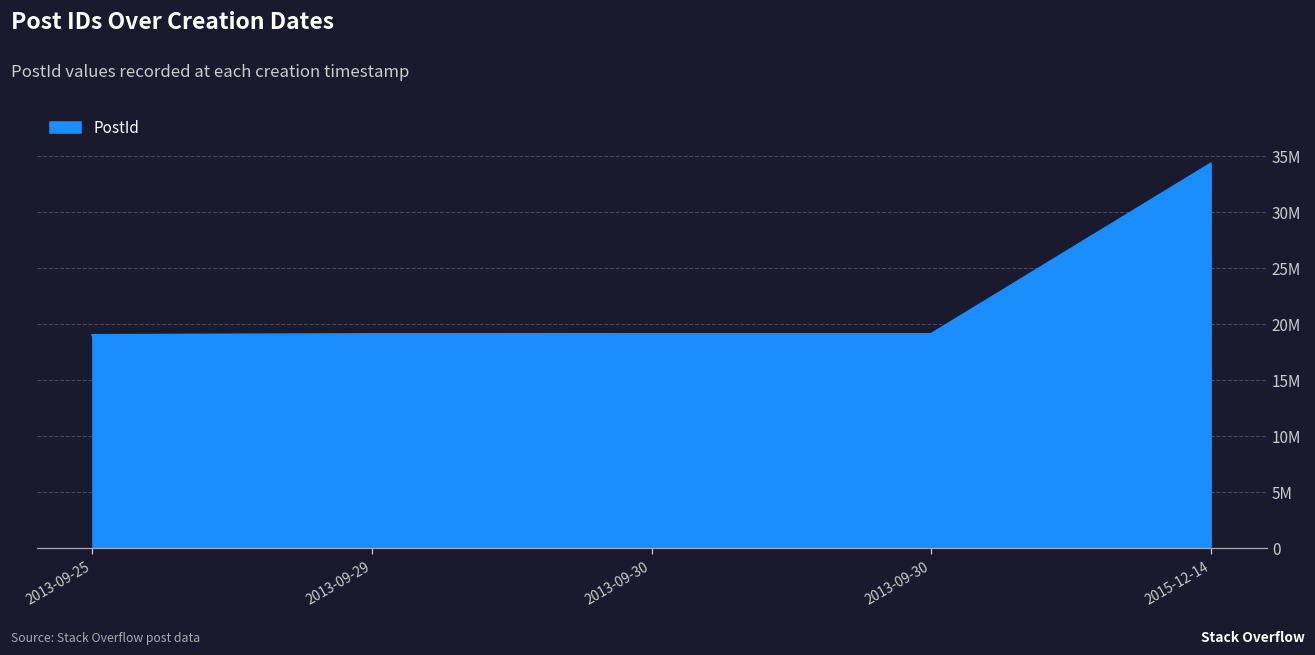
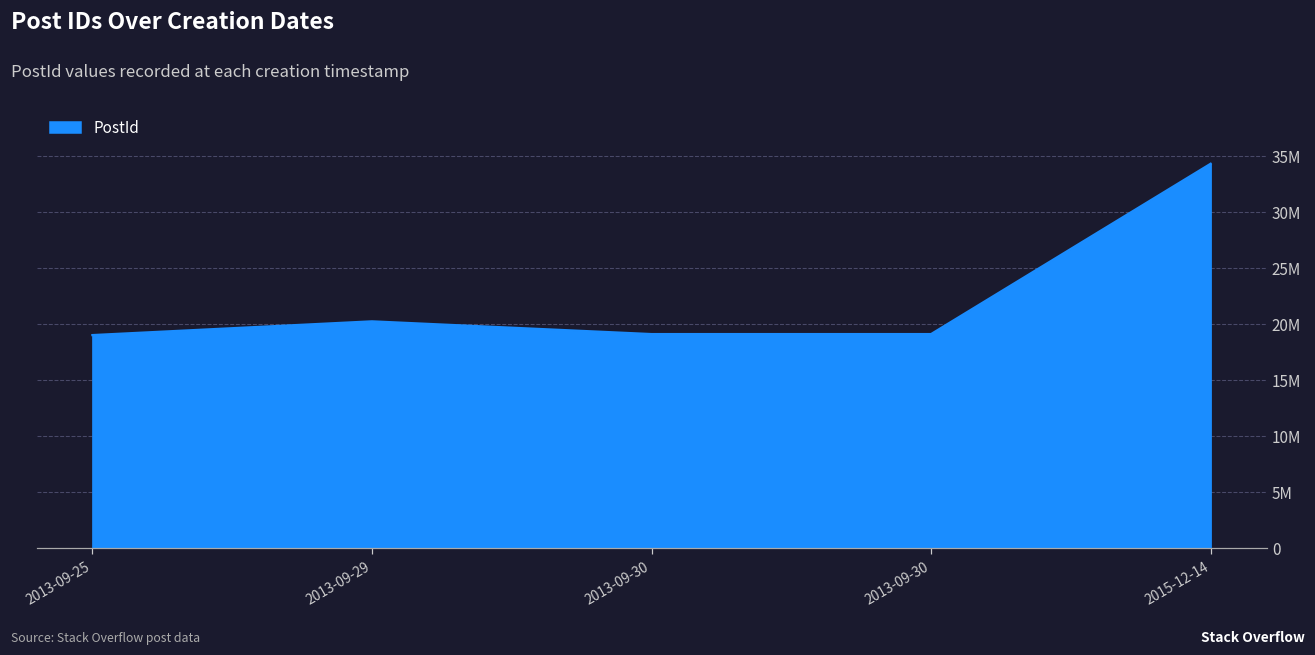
  {
    "2013-09-25": 19000000,
-   "2013-09-29": 19100000,
+   "2013-09-29": 20200000,
    "2015-12-14": 34300000
  }
